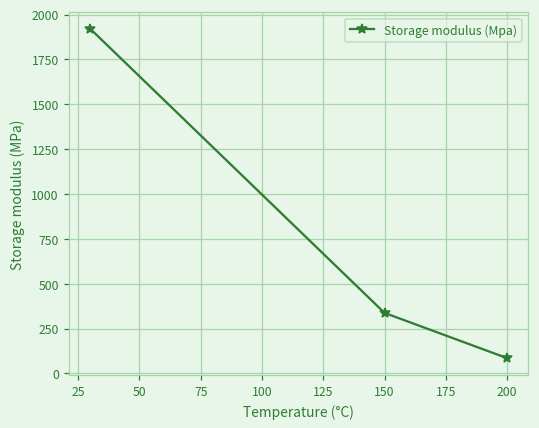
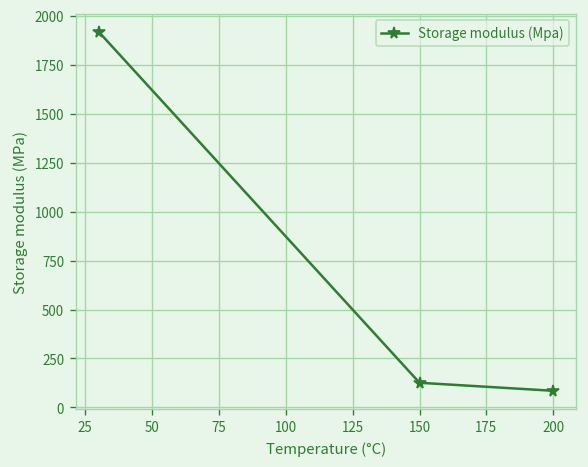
  {
-   "150": 340,
+   "150": 130,
    "200": 90
  }
